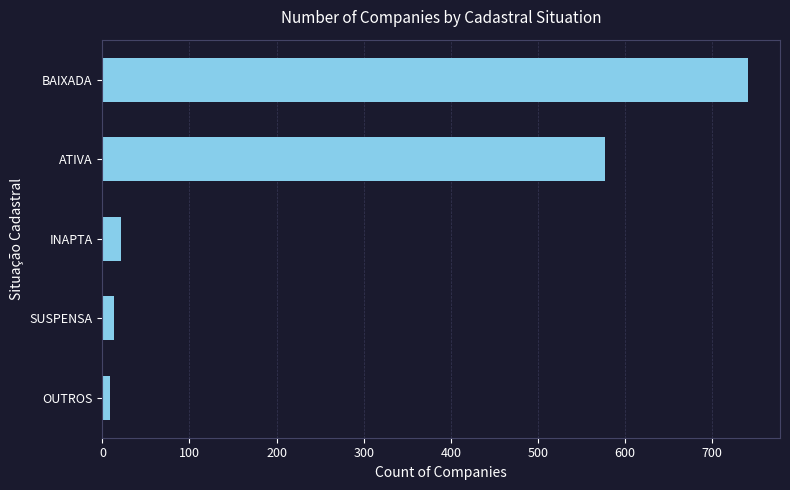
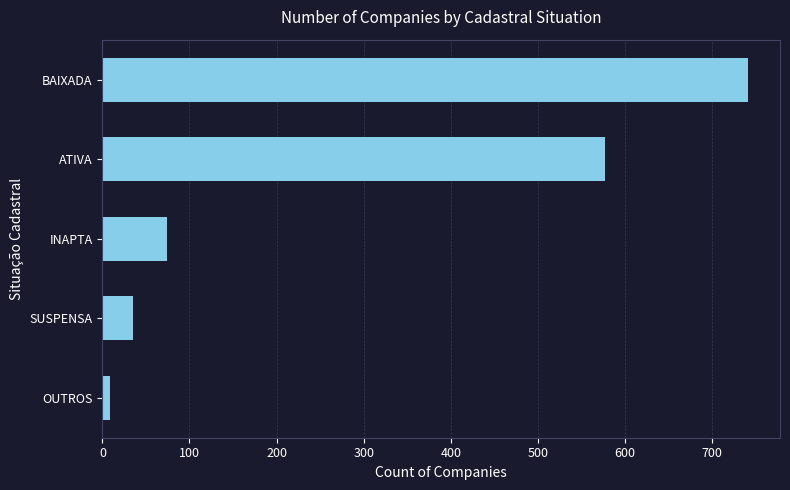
  {
    "BAIXADA": 740,
    "ATIVA": 580,
-   "INAPTA": 20,
-   "SUSPENSA": 10,
+   "INAPTA": 70,
+   "SUSPENSA": 40,
    "OUTROS": 10
  }
